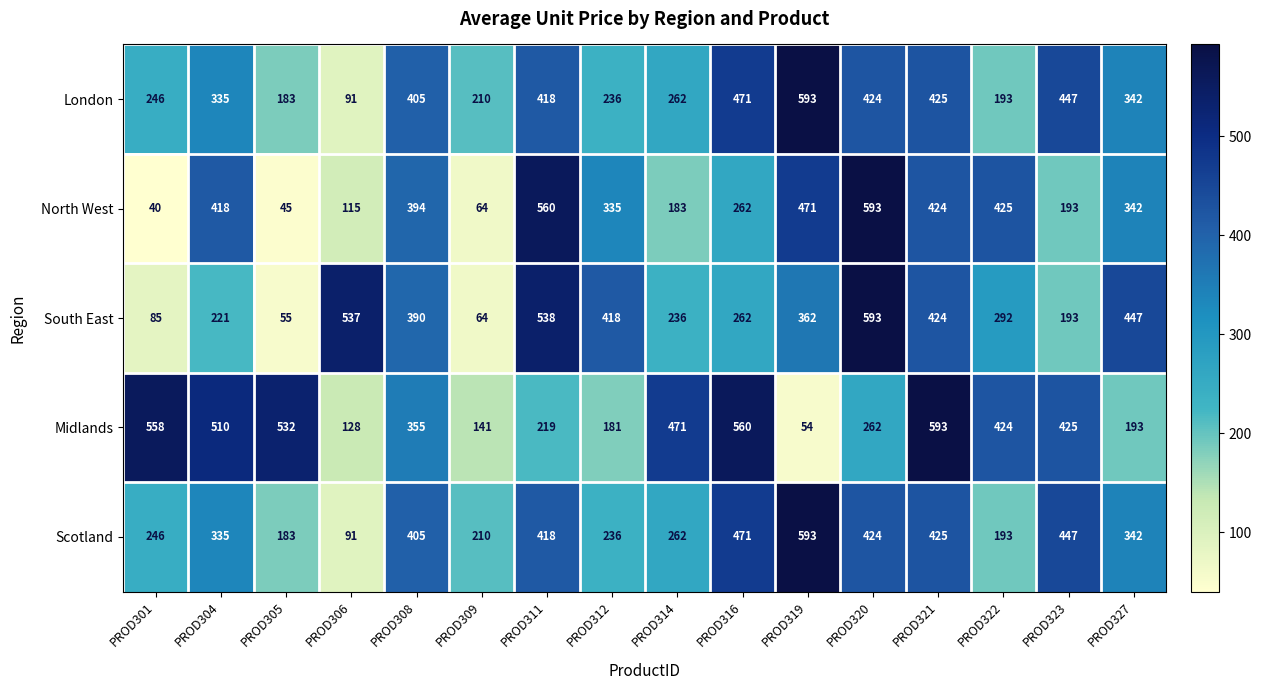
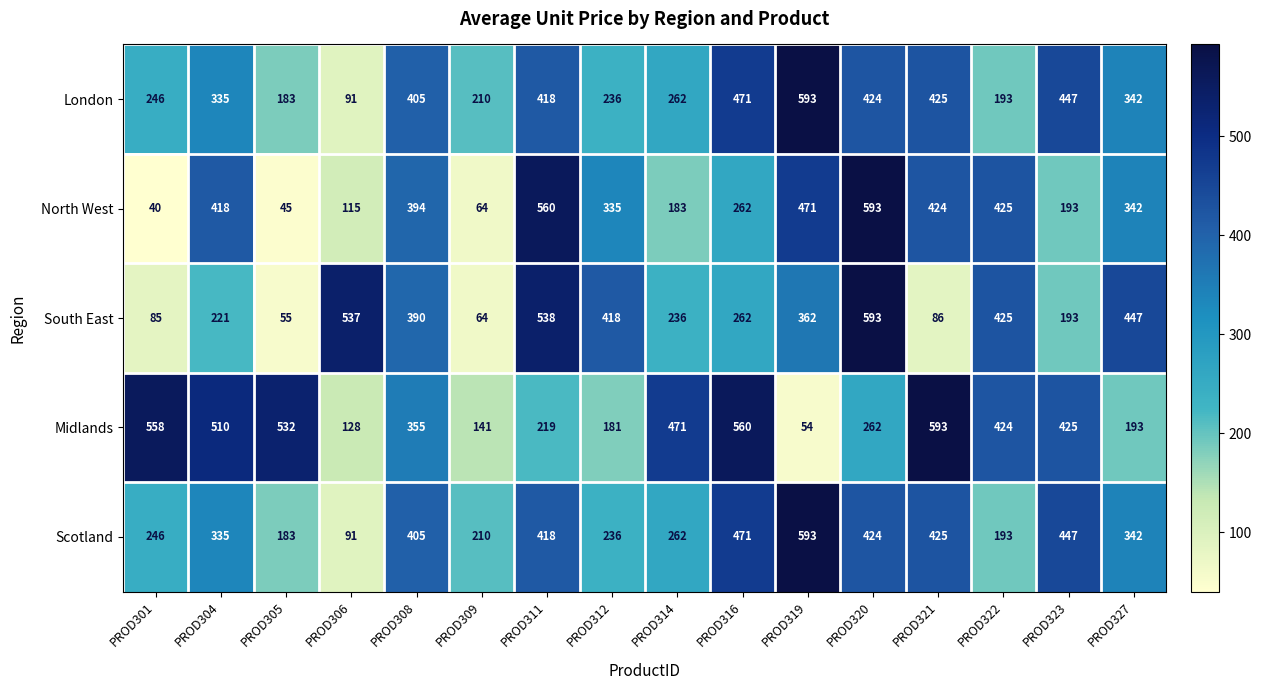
  {
    "London": {
      "PROD301": 246,
      "PROD304": 335,
      "PROD305": 183,
      "PROD306": 91,
      "PROD308": 405,
      "PROD309": 210,
      "PROD311": 418,
      "PROD312": 236,
      "PROD314": 262,
      "PROD316": 471,
      "PROD319": 593,
      "PROD320": 424,
      "PROD321": 425,
      "PROD322": 193,
      "PROD323": 447,
      "PROD327": 342
    },
    "North West": {
      "PROD301": 40,
      "PROD304": 418,
      "PROD305": 45,
      "PROD306": 115,
      "PROD308": 394,
      "PROD309": 64,
      "PROD311": 560,
      "PROD312": 335,
      "PROD314": 183,
      "PROD316": 262,
      "PROD319": 471,
      "PROD320": 593,
      "PROD321": 424,
      "PROD322": 425,
      "PROD323": 193,
      "PROD327": 342
    },
    "South East": {
      "PROD301": 85,
      "PROD304": 221,
      "PROD305": 55,
      "PROD306": 537,
      "PROD308": 390,
      "PROD309": 64,
      "PROD311": 538,
      "PROD312": 418,
      "PROD314": 236,
      "PROD316": 262,
      "PROD319": 362,
      "PROD320": 593,
-     "PROD321": 424,
-     "PROD322": 292,
+     "PROD321": 86,
+     "PROD322": 425,
      "PROD323": 193,
      "PROD327": 447
    },
    "Midlands": {
      "PROD301": 558,
      "PROD304": 510,
      "PROD305": 532,
      "PROD306": 128,
      "PROD308": 355,
      "PROD309": 141,
      "PROD311": 219,
      "PROD312": 181,
      "PROD314": 471,
      "PROD316": 560,
      "PROD319": 54,
      "PROD320": 262,
      "PROD321": 593,
      "PROD322": 424,
      "PROD323": 425,
      "PROD327": 193
    },
    "Scotland": {
      "PROD301": 246,
      "PROD304": 335,
      "PROD305": 183,
      "PROD306": 91,
      "PROD308": 405,
      "PROD309": 210,
      "PROD311": 418,
      "PROD312": 236,
      "PROD314": 262,
      "PROD316": 471,
      "PROD319": 593,
      "PROD320": 424,
      "PROD321": 425,
      "PROD322": 193,
      "PROD323": 447,
      "PROD327": 342
    }
  }
